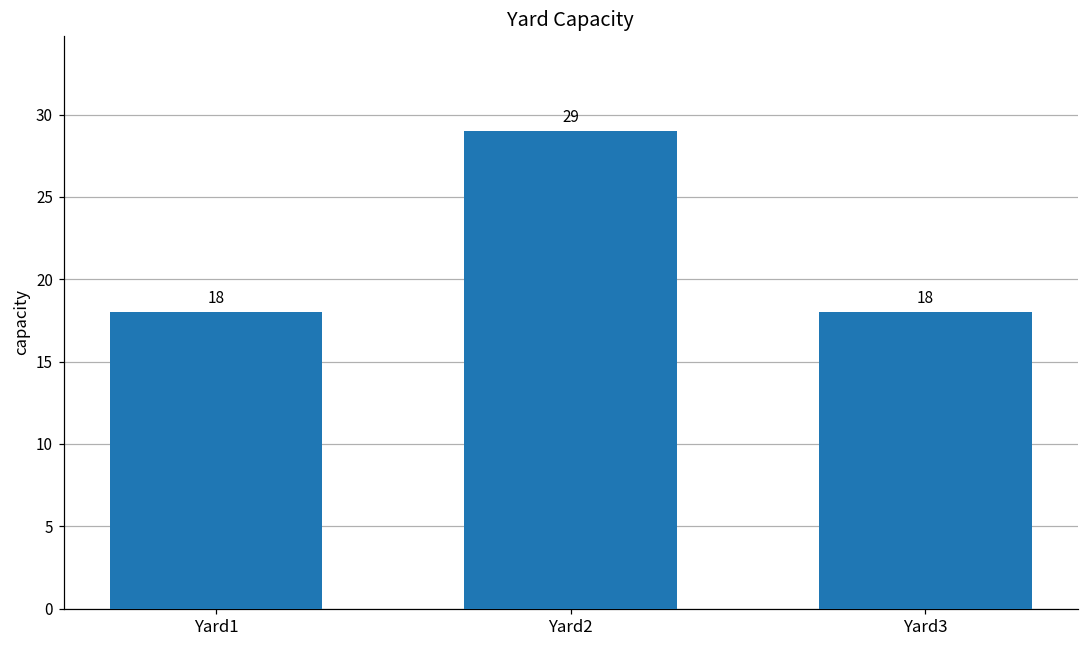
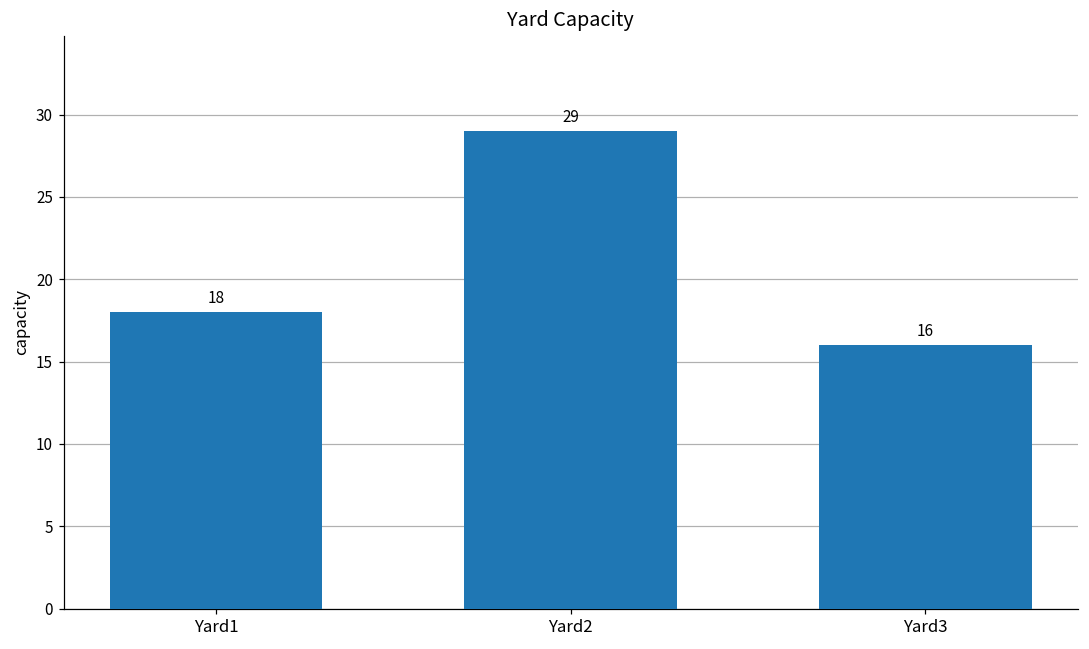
  {
    "Yard1": 18,
    "Yard2": 29,
-   "Yard3": 18
+   "Yard3": 16
  }
